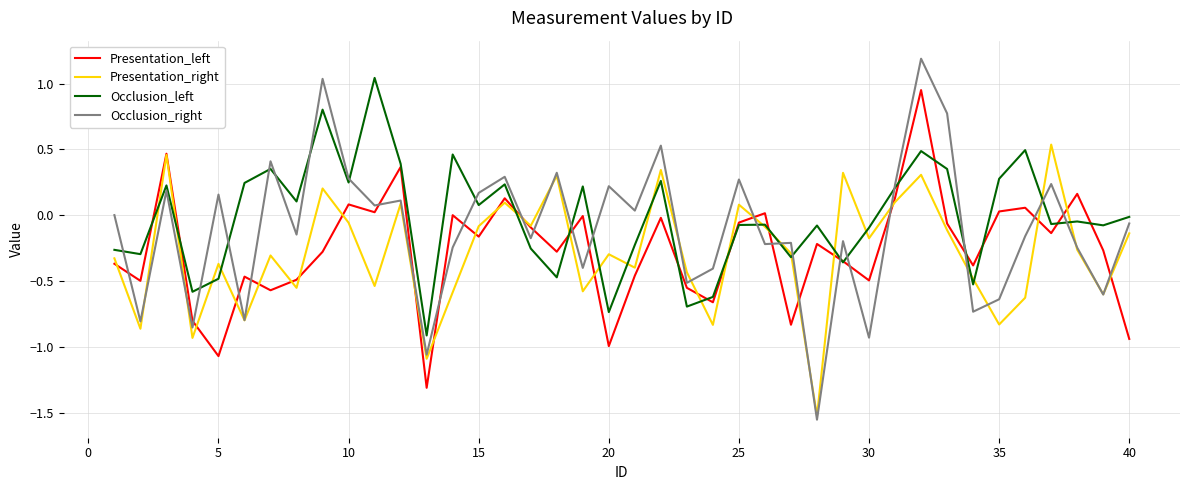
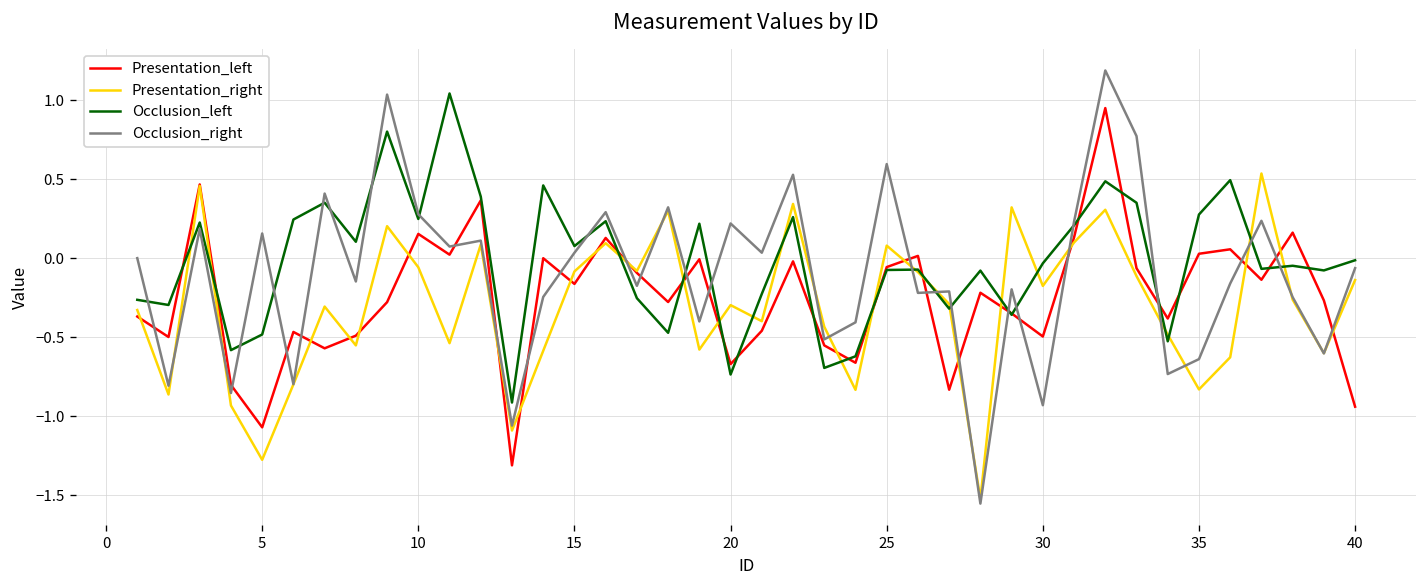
  {
    "Presentation_left": {
      "5": -1.07,
-     "10": 0.08,
+     "10": 0.15,
      "15": -0.16,
-     "20": -0.99,
+     "20": -0.67,
      "30": -0.49,
      "35": 0.03,
      "40": -0.94
    },
    "Presentation_right": {
-     "5": -0.37,
+     "5": -1.27,
      "10": -0.06,
      "15": -0.08,
      "20": -0.30,
      "25": 0.08,
      "30": -0.17,
      "35": -0.83,
      "40": -0.14
    },
    "Occlusion_left": {
      "5": -0.48,
      "10": 0.25,
      "15": 0.08,
      "20": -0.74,
-     "30": -0.09,
+     "30": -0.03,
      "35": 0.28,
      "40": -0.01
    },
    "Occlusion_right": {
      "5": 0.16,
      "10": 0.28,
-     "15": 0.17,
+     "15": 0.04,
      "20": 0.22,
-     "25": 0.27,
+     "25": 0.60,
      "30": -0.93,
      "35": -0.64,
      "40": -0.06
    }
  }
